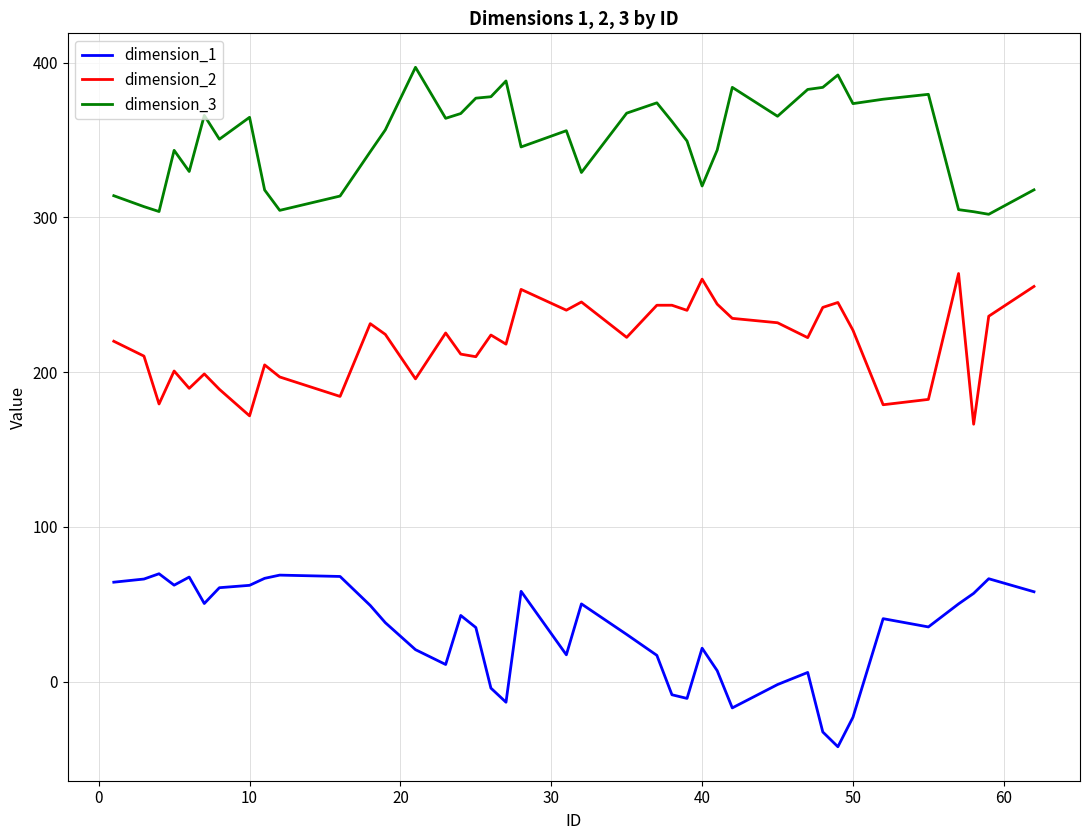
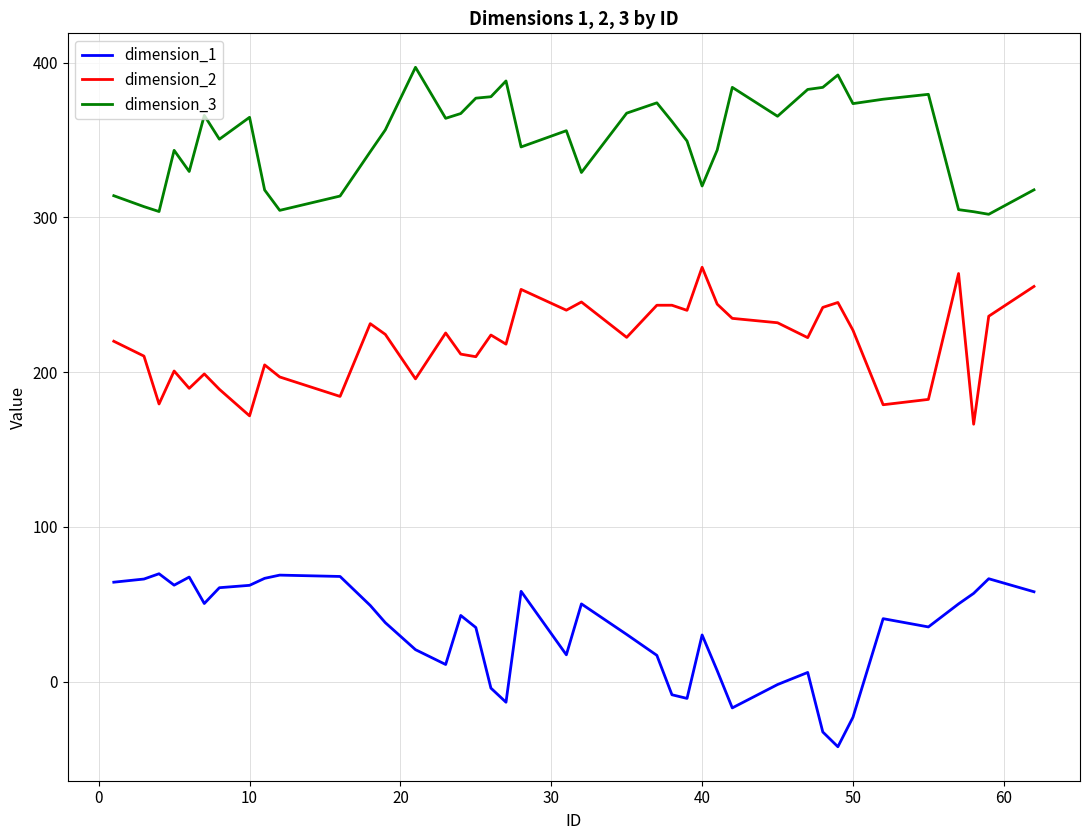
  {
    "dimension_1": {
      "10": 62,
-     "40": 22,
+     "40": 30,
      "50": -23
    },
    "dimension_2": {
      "10": 172,
-     "40": 260,
+     "40": 268,
      "50": 227
    },
    "dimension_3": {
      "10": 365,
      "40": 320,
      "50": 374
    }
  }
